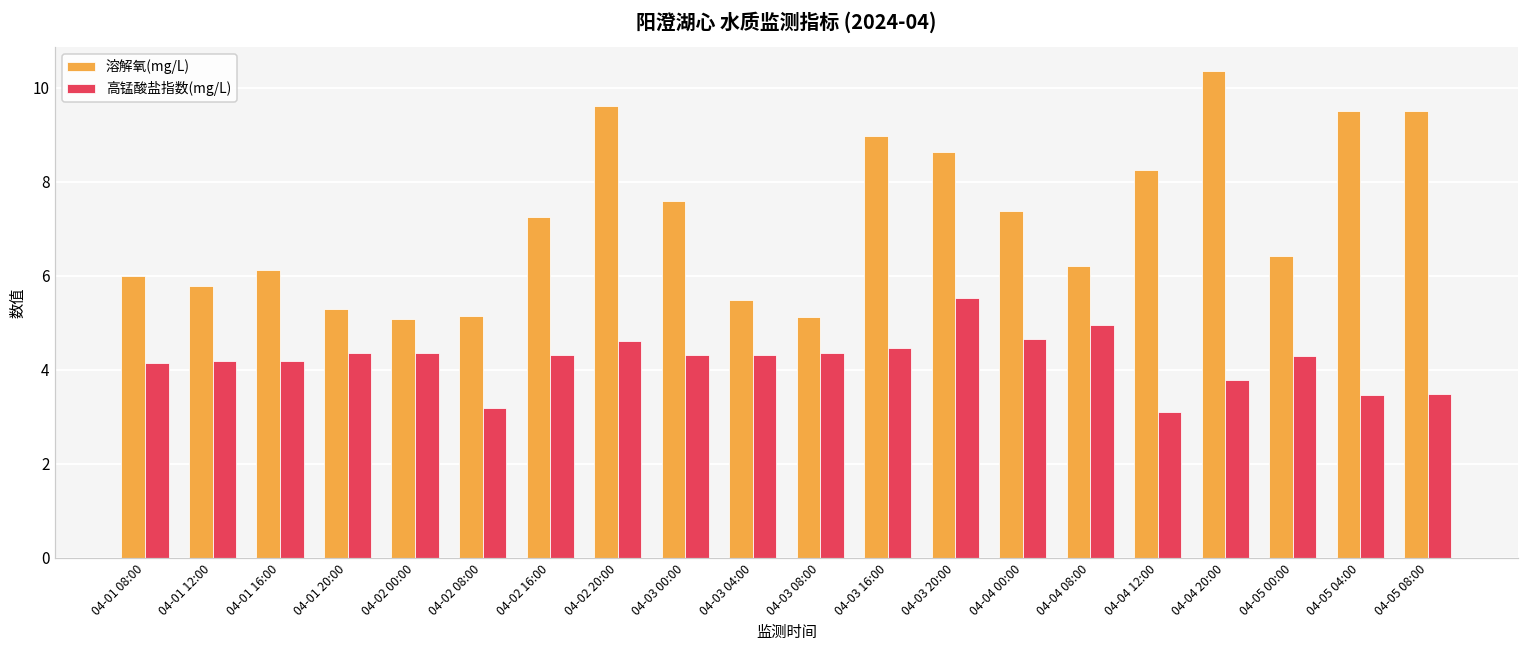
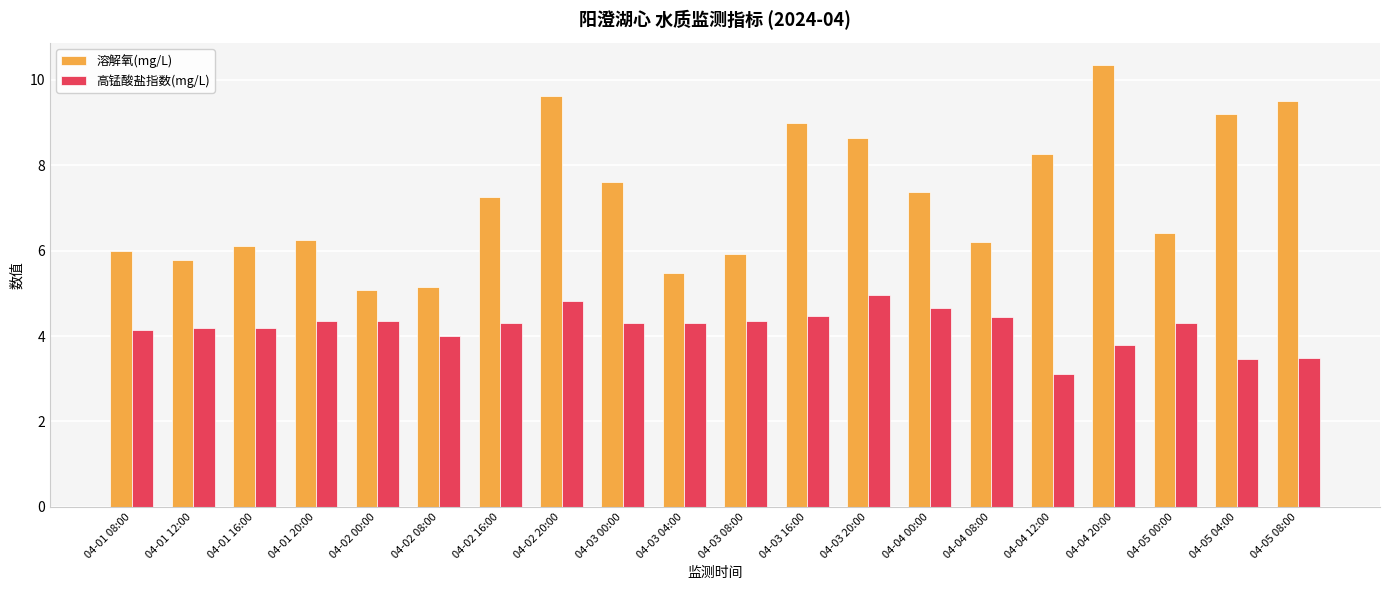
  {
    "溶解氧(mg/L)": {
      "04-01 08:00": 6.0,
      "04-01 12:00": 5.8,
      "04-01 16:00": 6.1,
-     "04-01 20:00": 5.3,
+     "04-01 20:00": 6.2,
      "04-02 00:00": 5.1,
      "04-02 08:00": 5.1,
      "04-02 16:00": 7.3,
      "04-02 20:00": 9.6,
      "04-03 00:00": 7.6,
      "04-03 04:00": 5.5,
-     "04-03 08:00": 5.1,
+     "04-03 08:00": 5.9,
      "04-03 16:00": 9.0,
      "04-03 20:00": 8.6,
      "04-04 00:00": 7.4,
      "04-04 08:00": 6.2,
      "04-04 12:00": 8.3,
      "04-04 20:00": 10.4,
      "04-05 00:00": 6.4,
-     "04-05 04:00": 9.5,
+     "04-05 04:00": 9.2,
      "04-05 08:00": 9.5
    },
    "高锰酸盐指数(mg/L)": {
      "04-01 08:00": 4.1,
      "04-01 12:00": 4.2,
      "04-01 16:00": 4.2,
      "04-01 20:00": 4.4,
      "04-02 00:00": 4.4,
-     "04-02 08:00": 3.2,
+     "04-02 08:00": 4.0,
      "04-02 16:00": 4.3,
-     "04-02 20:00": 4.6,
+     "04-02 20:00": 4.8,
      "04-03 00:00": 4.3,
      "04-03 04:00": 4.3,
      "04-03 08:00": 4.4,
      "04-03 16:00": 4.5,
-     "04-03 20:00": 5.5,
+     "04-03 20:00": 5.0,
      "04-04 00:00": 4.7,
-     "04-04 08:00": 4.9,
+     "04-04 08:00": 4.4,
      "04-04 12:00": 3.1,
      "04-04 20:00": 3.8,
      "04-05 00:00": 4.3,
      "04-05 04:00": 3.5,
      "04-05 08:00": 3.5
    }
  }
